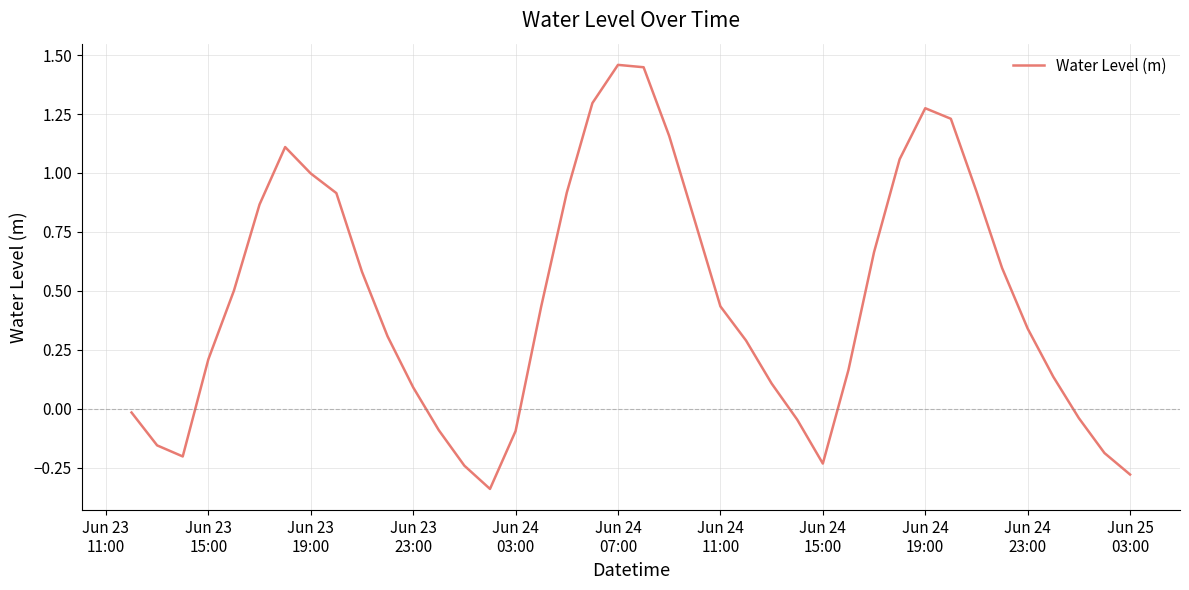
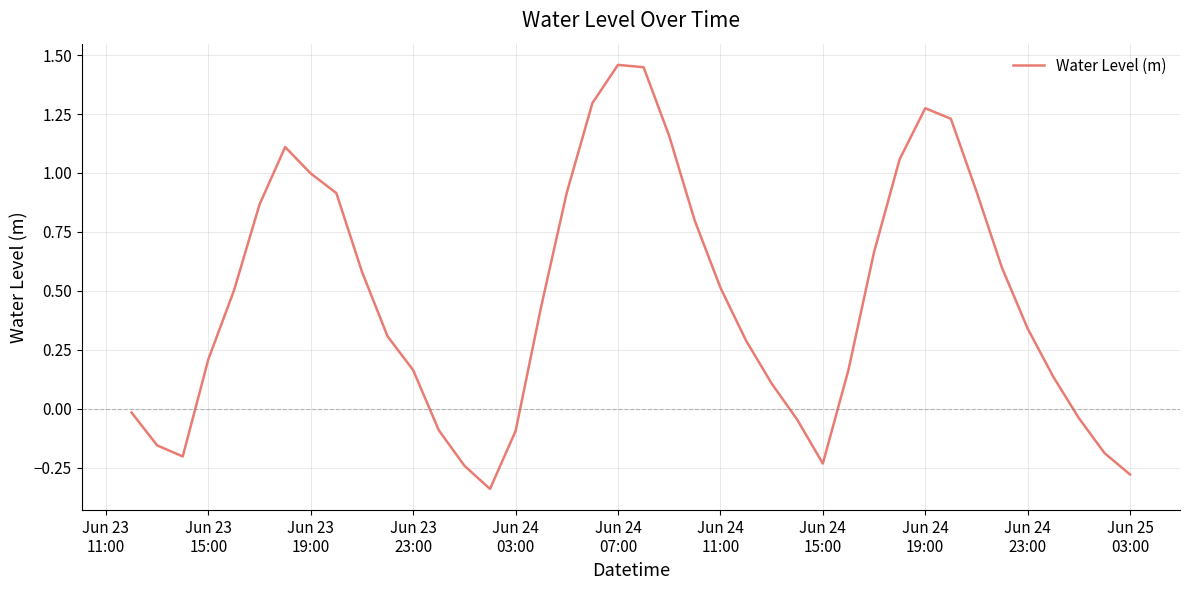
  {
    "Jun 23 15:00": 0.21,
    "Jun 23 19:00": 1.00,
-   "Jun 23 23:00": 0.09,
+   "Jun 23 23:00": 0.16,
    "Jun 24 03:00": -0.09,
    "Jun 24 07:00": 1.46,
-   "Jun 24 11:00": 0.43,
+   "Jun 24 11:00": 0.51,
    "Jun 24 15:00": -0.23,
    "Jun 24 19:00": 1.27,
    "Jun 24 23:00": 0.34,
    "Jun 25 03:00": -0.28
  }
